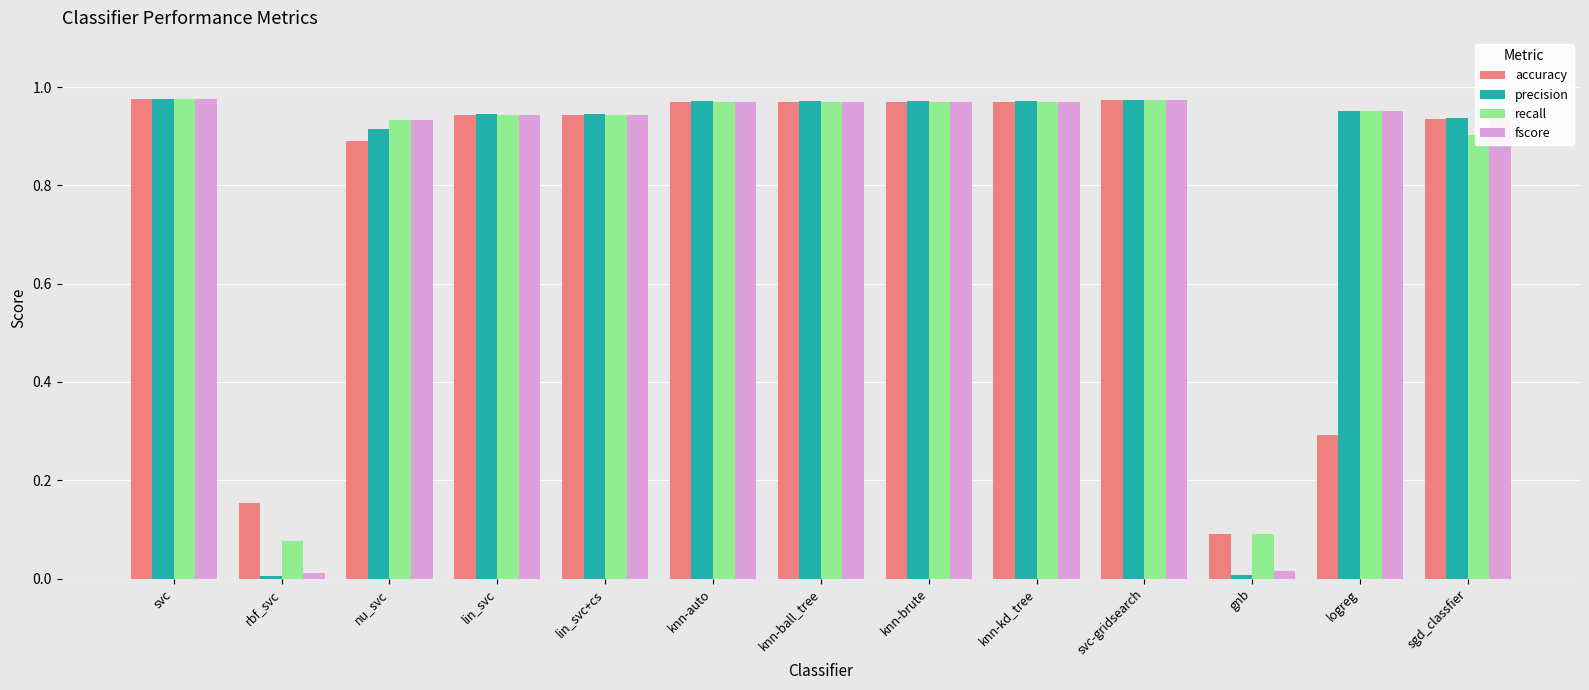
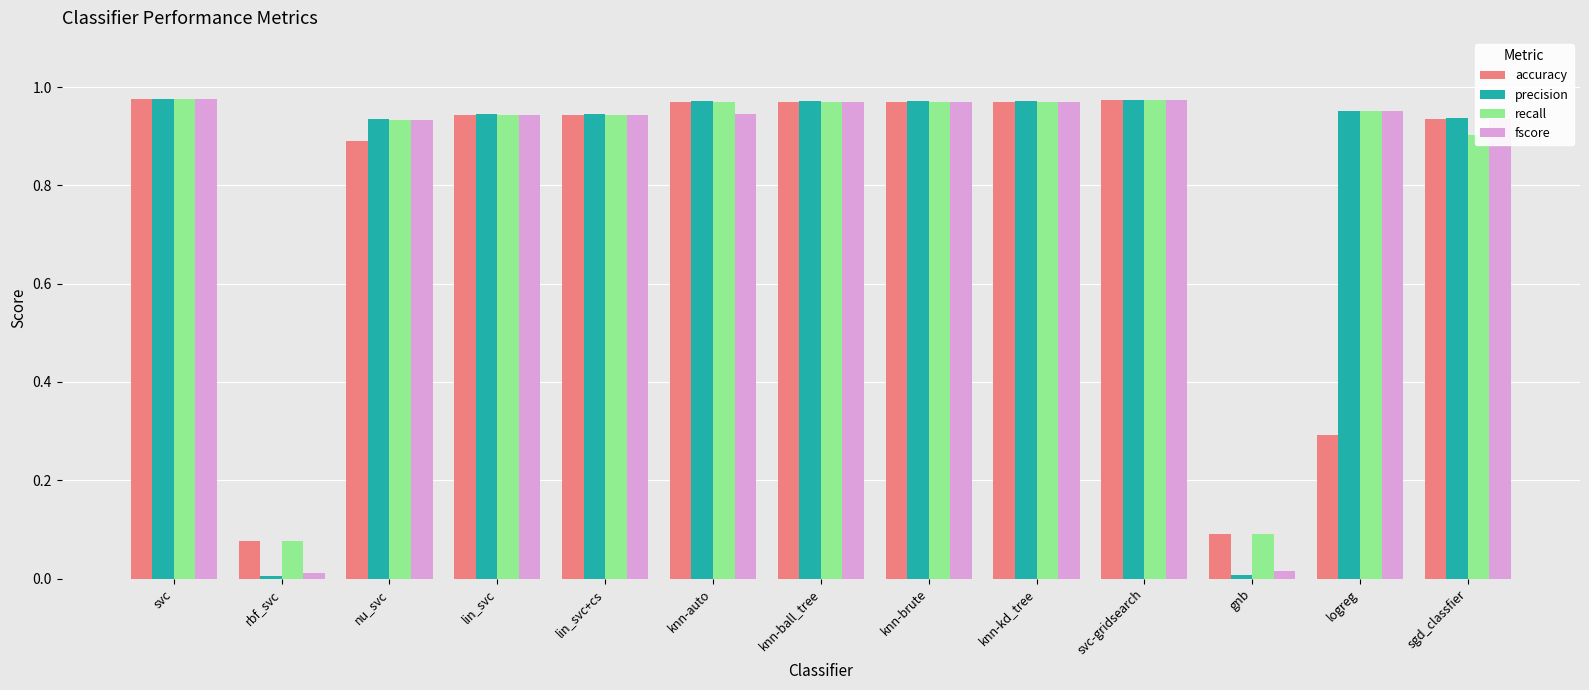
  {
    "accuracy": {
      "svc": 0.97,
-     "rbf_svc": 0.15,
+     "rbf_svc": 0.08,
      "nu_svc": 0.89,
      "lin_svc": 0.94,
      "lin_svc+cs": 0.94,
      "knn-auto": 0.97,
      "knn-ball_tree": 0.97,
      "knn-brute": 0.97,
      "knn-kd_tree": 0.97,
      "svc-gridsearch": 0.97,
      "gnb": 0.09,
      "logreg": 0.29,
      "sgd_classfier": 0.93
    },
    "precision": {
      "svc": 0.98,
      "rbf_svc": 0.01,
-     "nu_svc": 0.91,
+     "nu_svc": 0.94,
      "lin_svc": 0.95,
      "lin_svc+cs": 0.95,
      "knn-auto": 0.97,
      "knn-ball_tree": 0.97,
      "knn-brute": 0.97,
      "knn-kd_tree": 0.97,
      "svc-gridsearch": 0.97,
      "gnb": 0.01,
      "logreg": 0.95,
      "sgd_classfier": 0.94
    },
    "recall": {
      "svc": 0.97,
      "rbf_svc": 0.08,
      "nu_svc": 0.93,
      "lin_svc": 0.94,
      "lin_svc+cs": 0.94,
      "knn-auto": 0.97,
      "knn-ball_tree": 0.97,
      "knn-brute": 0.97,
      "knn-kd_tree": 0.97,
      "svc-gridsearch": 0.97,
      "gnb": 0.09,
      "logreg": 0.95
    },
    "fscore": {
      "svc": 0.97,
      "rbf_svc": 0.01,
      "nu_svc": 0.93,
      "lin_svc": 0.94,
      "lin_svc+cs": 0.94,
-     "knn-auto": 0.97,
+     "knn-auto": 0.95,
      "knn-ball_tree": 0.97,
      "knn-brute": 0.97,
      "knn-kd_tree": 0.97,
      "svc-gridsearch": 0.97,
      "gnb": 0.02,
      "logreg": 0.95
    }
  }
